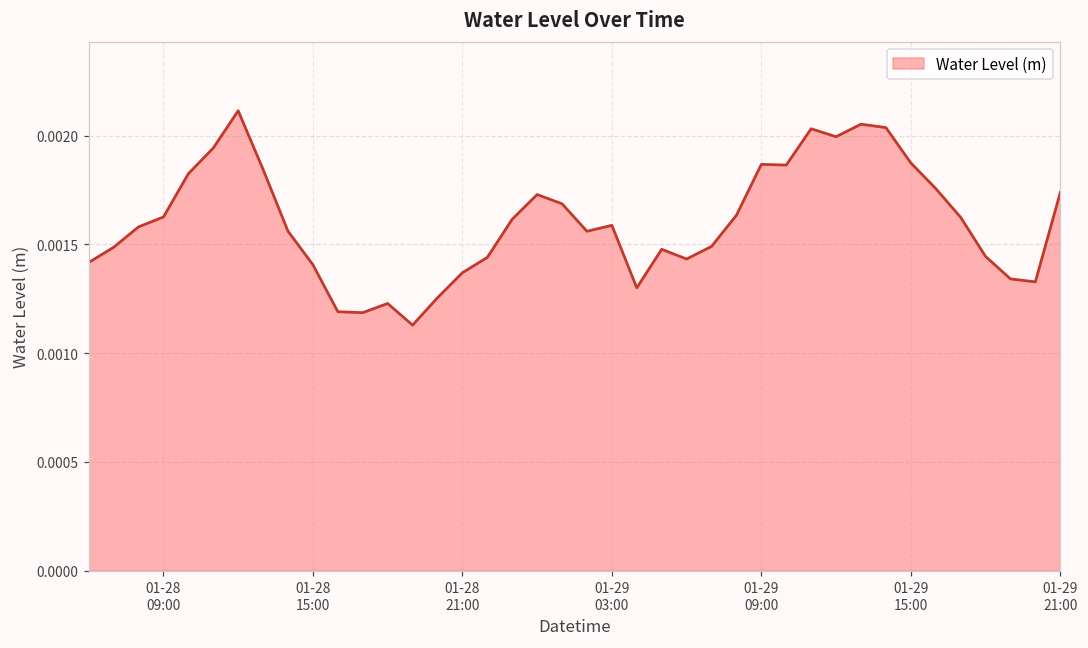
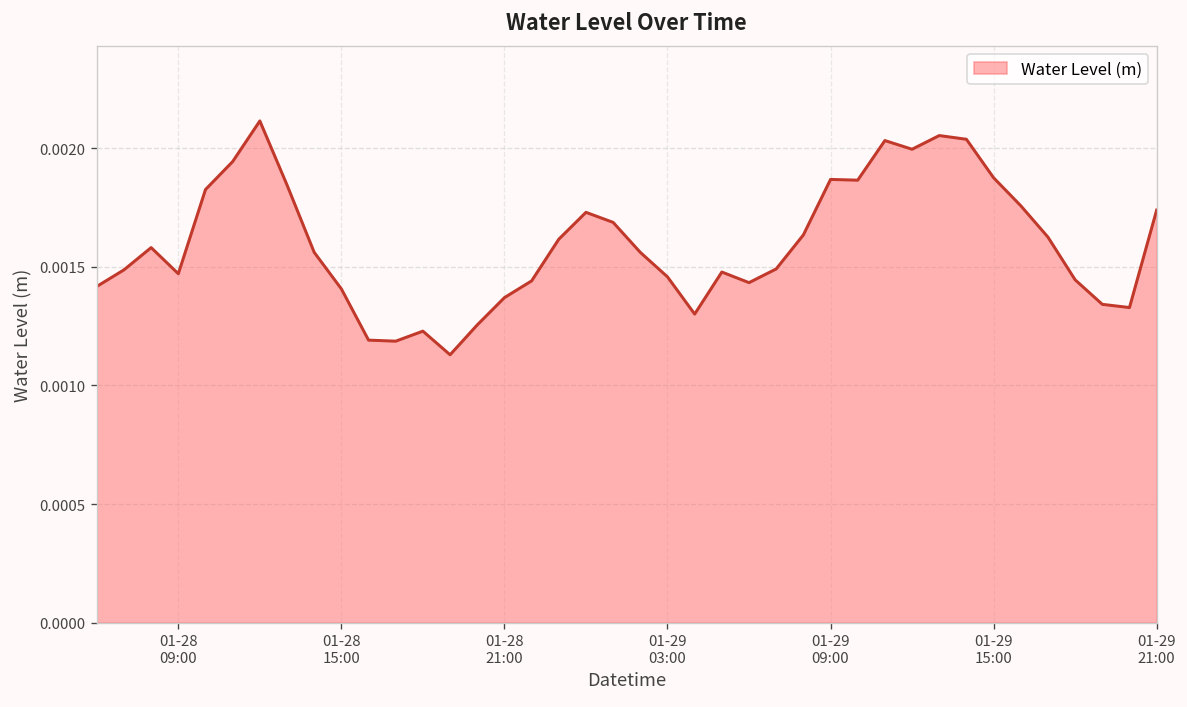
  {
-   "01-28 09:00": 0.00163,
+   "01-28 09:00": 0.00147,
    "01-28 15:00": 0.00141,
    "01-28 21:00": 0.00137,
-   "01-29 03:00": 0.00159,
+   "01-29 03:00": 0.00146,
    "01-29 09:00": 0.00187,
    "01-29 15:00": 0.00187,
    "01-29 21:00": 0.00174
  }
